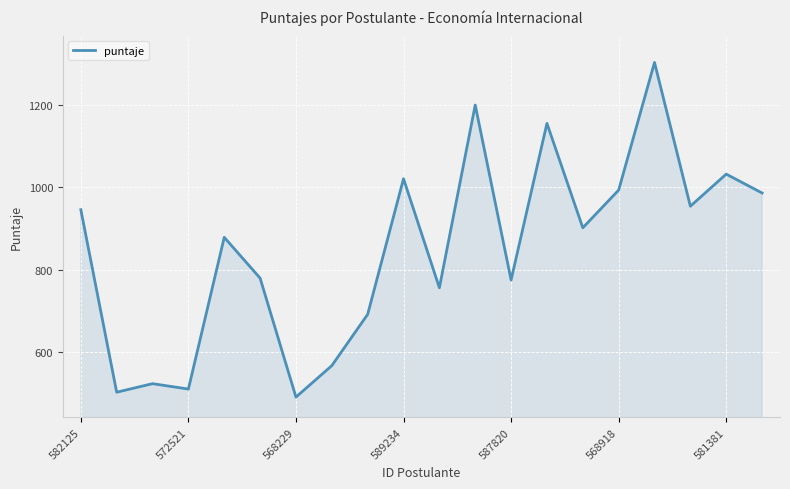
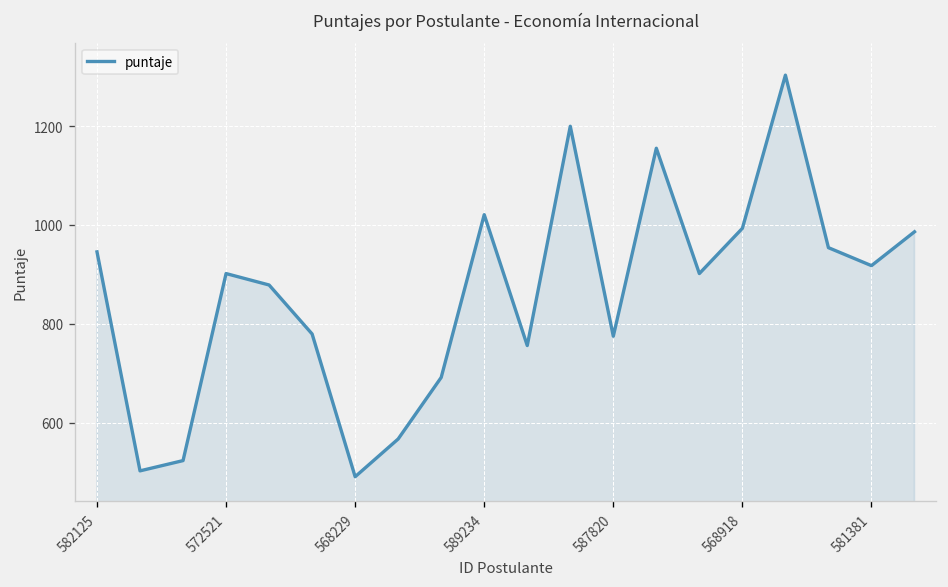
  {
    "582125": 950,
-   "572521": 510,
+   "572521": 900,
    "568229": 490,
    "589234": 1020,
    "587820": 770,
    "568918": 990,
-   "581381": 1030
+   "581381": 920
  }
